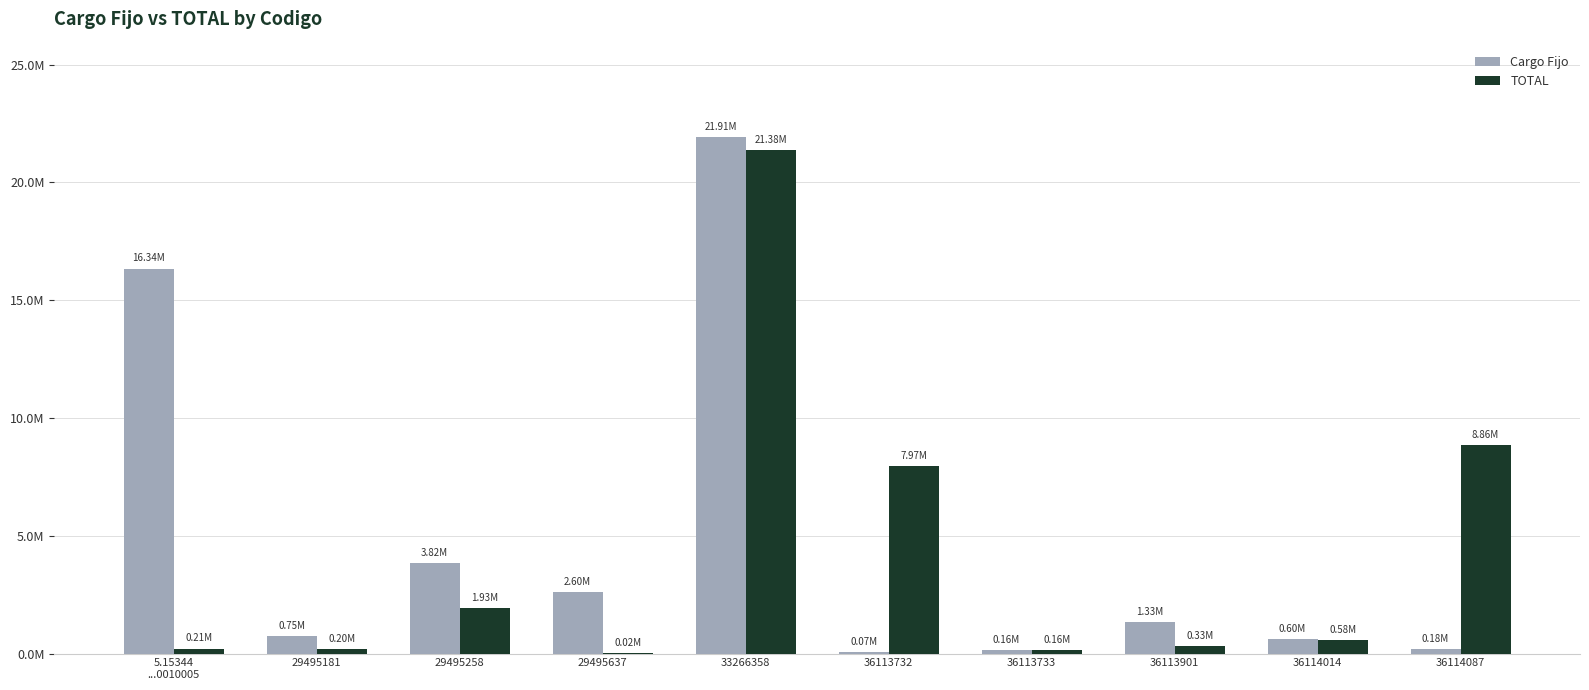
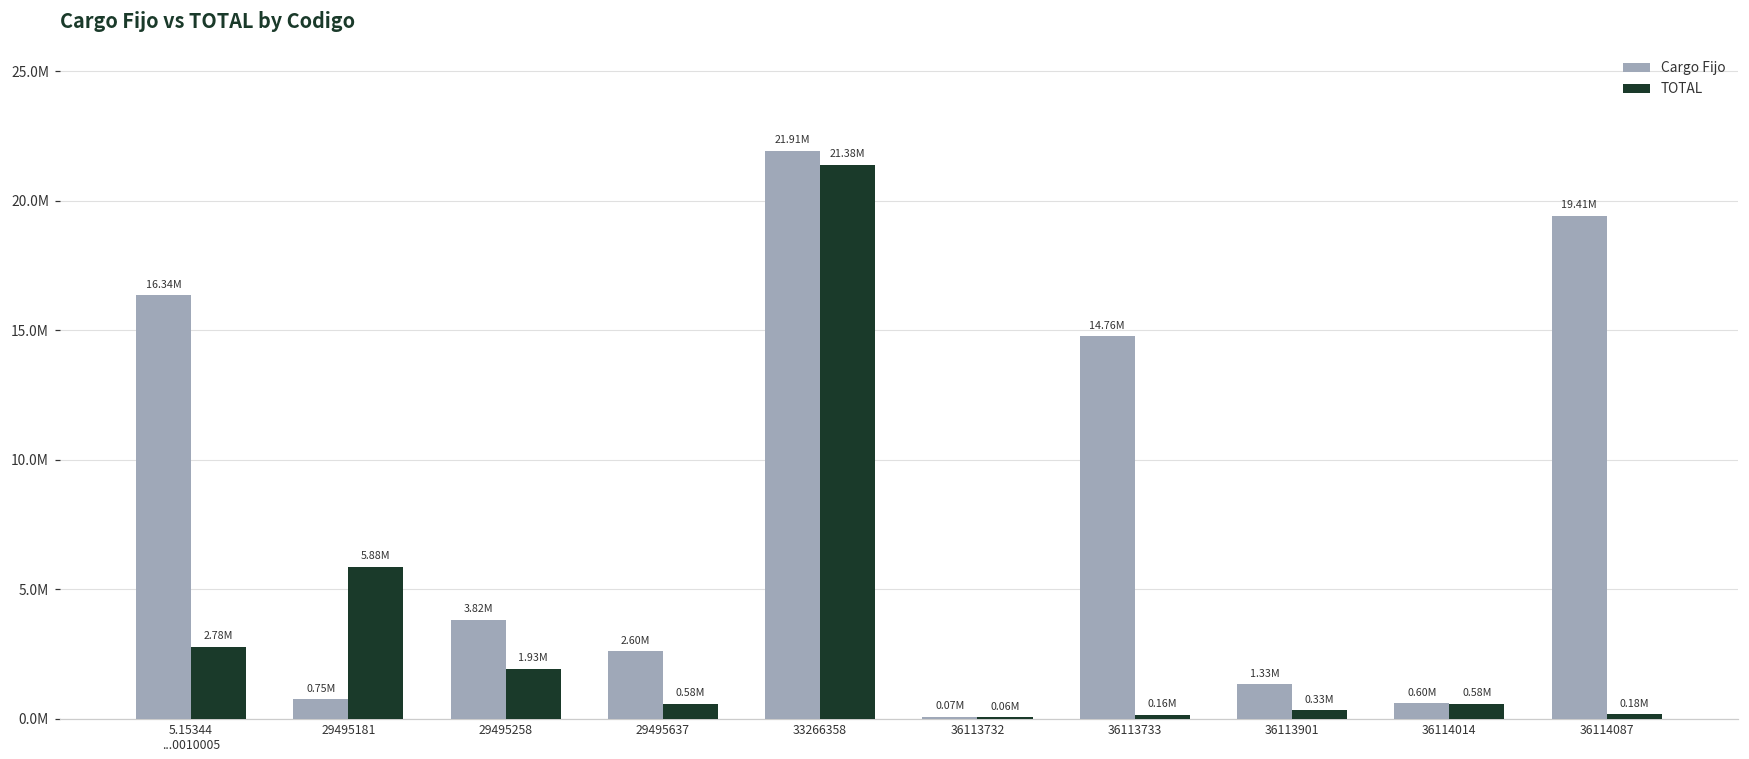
  {
    "Cargo Fijo": {
      "5.15344 ...0010005": "16.34M",
      "29495181": "0.75M",
      "29495258": "3.82M",
      "29495637": "2.60M",
      "33266358": "21.91M",
      "36113732": "0.07M",
-     "36113733": "0.16M",
+     "36113733": "14.76M",
      "36113901": "1.33M",
      "36114014": "0.60M",
-     "36114087": "0.18M"
+     "36114087": "19.41M"
    },
    "TOTAL": {
-     "5.15344 ...0010005": "0.21M",
-     "29495181": "0.20M",
+     "5.15344 ...0010005": "2.78M",
+     "29495181": "5.88M",
      "29495258": "1.93M",
-     "29495637": "0.02M",
+     "29495637": "0.58M",
      "33266358": "21.38M",
-     "36113732": "7.97M",
+     "36113732": "0.06M",
      "36113733": "0.16M",
      "36113901": "0.33M",
      "36114014": "0.58M",
-     "36114087": "8.86M"
+     "36114087": "0.18M"
    }
  }
